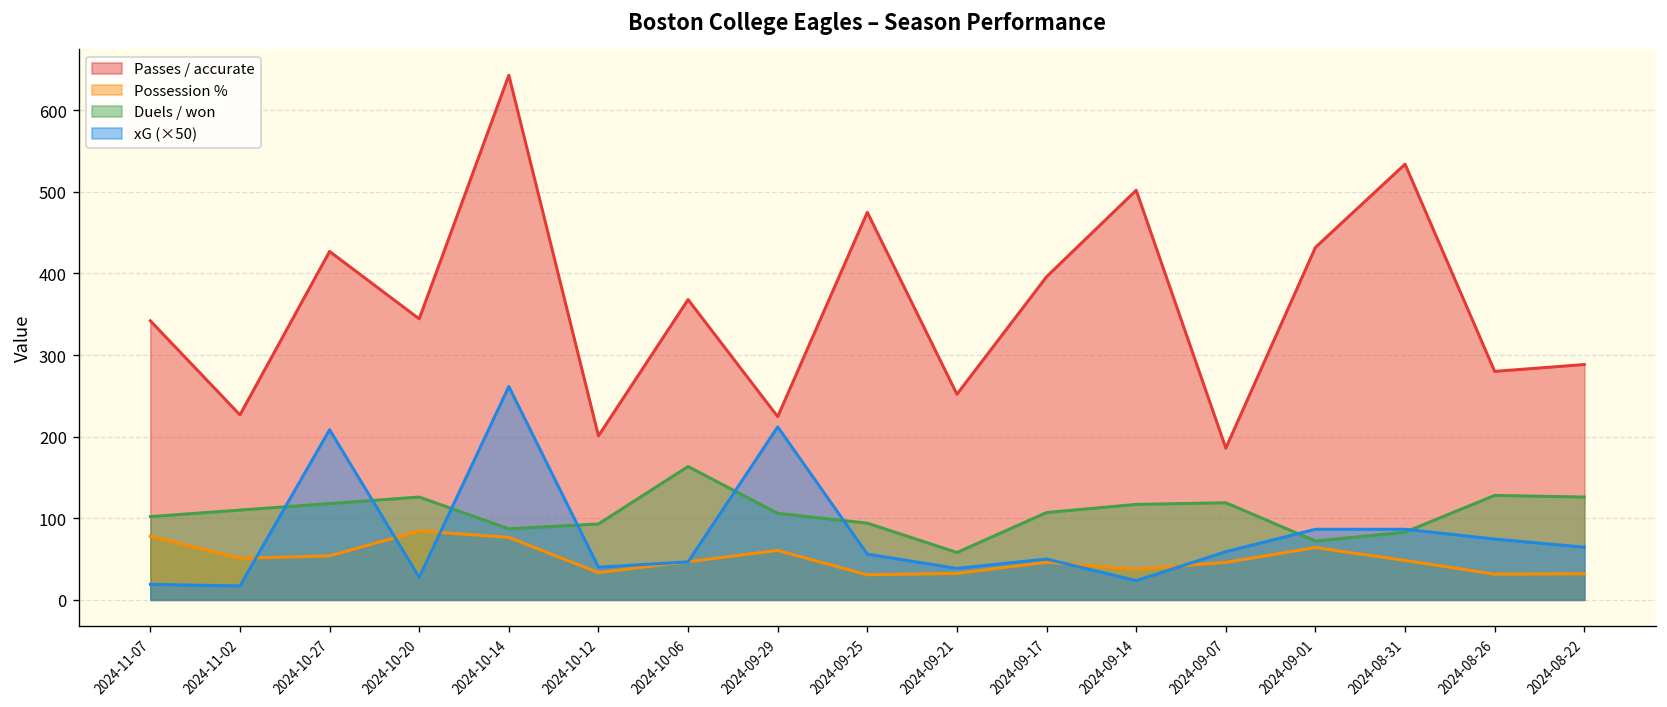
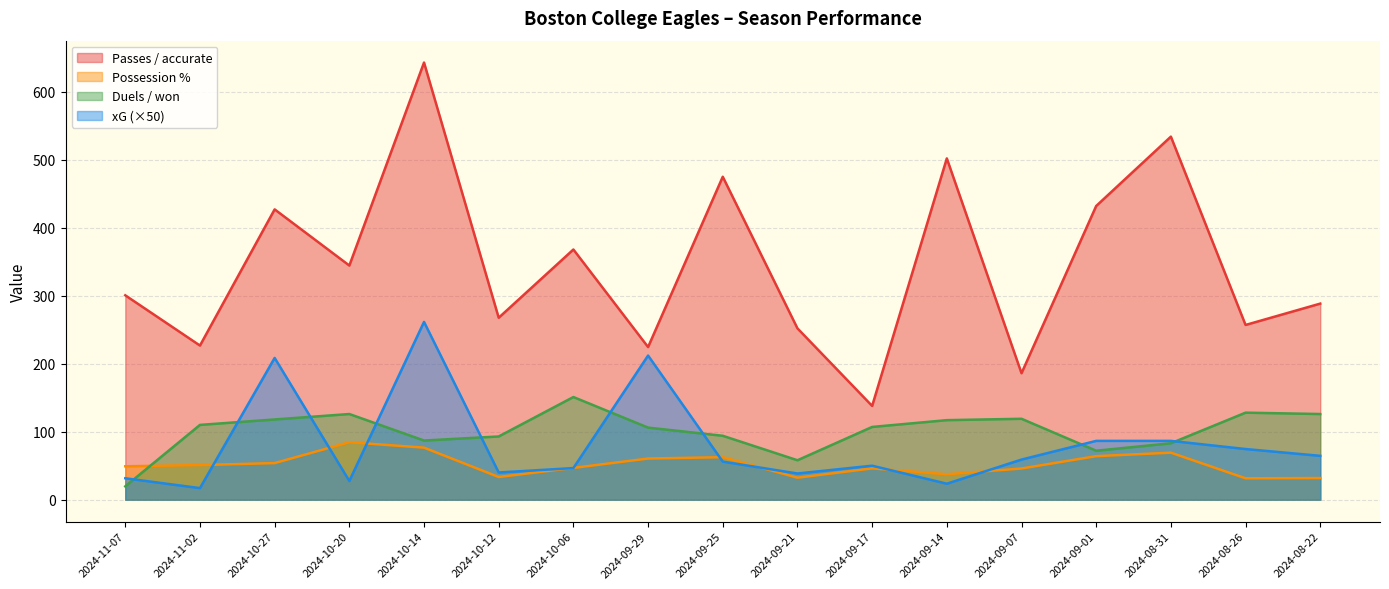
  {
    "Passes / accurate": {
-     "2024-11-07": 340,
+     "2024-11-07": 300,
      "2024-11-02": 230,
      "2024-10-27": 430,
      "2024-10-20": 340,
      "2024-10-14": 640,
-     "2024-10-12": 200,
+     "2024-10-12": 270,
      "2024-10-06": 370,
      "2024-09-29": 220,
      "2024-09-25": 480,
      "2024-09-21": 250,
-     "2024-09-17": 400,
+     "2024-09-17": 140,
      "2024-09-14": 500,
      "2024-09-07": 190,
      "2024-09-01": 430,
      "2024-08-31": 530,
-     "2024-08-26": 280,
+     "2024-08-26": 260,
      "2024-08-22": 290
    },
    "Possession %": {
-     "2024-11-07": 80,
+     "2024-11-07": 50,
      "2024-11-02": 50,
      "2024-10-27": 50,
      "2024-10-20": 80,
      "2024-10-14": 80,
      "2024-10-12": 30,
      "2024-09-29": 60,
-     "2024-09-25": 30,
+     "2024-09-25": 60,
      "2024-09-21": 30,
      "2024-09-17": 50,
      "2024-09-14": 40,
      "2024-09-07": 50,
      "2024-09-01": 60,
-     "2024-08-31": 50,
+     "2024-08-31": 70,
      "2024-08-26": 30,
      "2024-08-22": 30
    },
    "Duels / won": {
-     "2024-11-07": 100,
+     "2024-11-07": 20,
      "2024-11-02": 110,
      "2024-10-27": 120,
      "2024-10-20": 130,
      "2024-10-14": 90,
      "2024-10-12": 90,
-     "2024-10-06": 160,
+     "2024-10-06": 150,
      "2024-09-29": 110,
      "2024-09-25": 90,
      "2024-09-21": 60,
      "2024-09-17": 110,
      "2024-09-14": 120,
      "2024-09-07": 120,
      "2024-09-01": 70,
      "2024-08-26": 130,
      "2024-08-22": 130
    },
    "xG (×50)": {
-     "2024-11-07": 20,
+     "2024-11-07": 30,
      "2024-11-02": 20,
      "2024-10-27": 210,
      "2024-10-20": 30,
      "2024-10-14": 260,
      "2024-10-12": 40,
      "2024-09-29": 210,
      "2024-09-25": 60,
      "2024-09-21": 40,
      "2024-09-17": 50,
      "2024-09-14": 20,
      "2024-09-07": 60,
      "2024-09-01": 90,
      "2024-08-26": 70,
      "2024-08-22": 60
    }
  }
